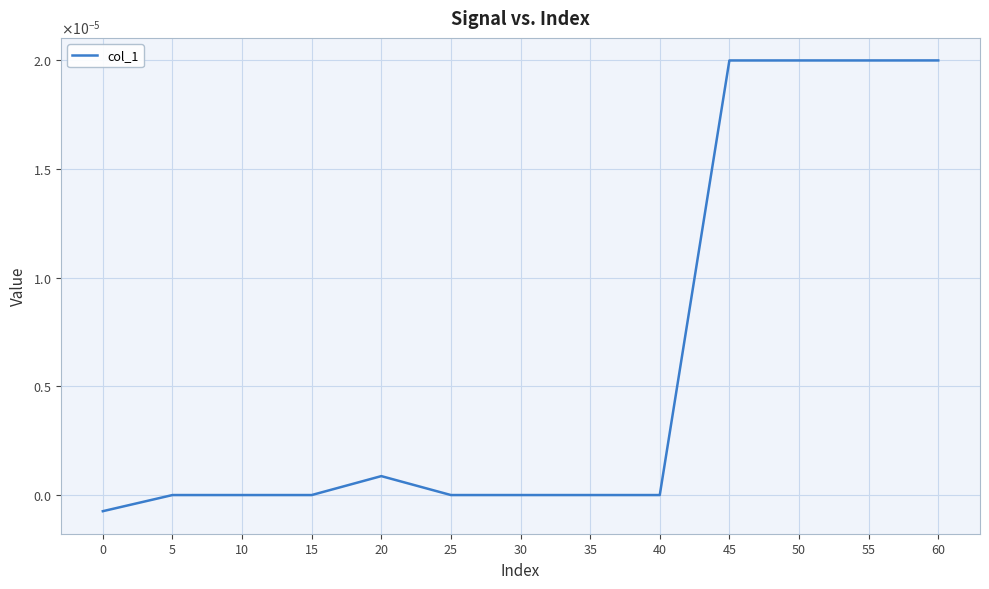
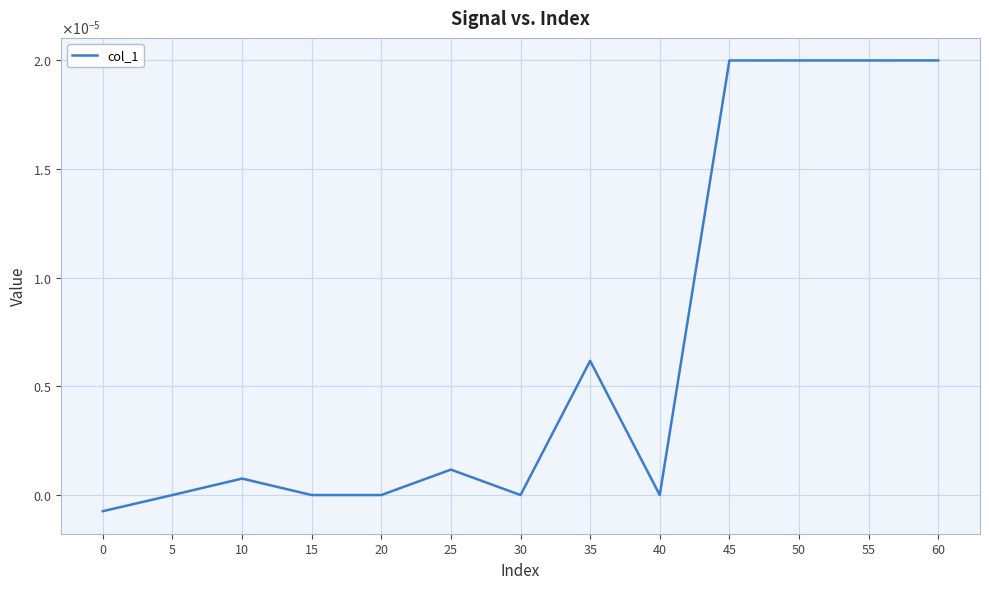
  {
    "0": -0.0000007,
    "5": 0.000000,
-   "10": 0.000000,
+   "10": 0.000001,
    "15": 0.000000,
-   "20": 0.000001,
-   "25": 0.000000,
+   "20": 0.000000,
+   "25": 0.000001,
    "30": 0.000000,
-   "35": 0.00000,
+   "35": 0.00001,
    "40": 0.000000,
    "45": 0.000020,
    "50": 0.000020,
    "55": 0.000020,
    "60": 0.000020
  }
